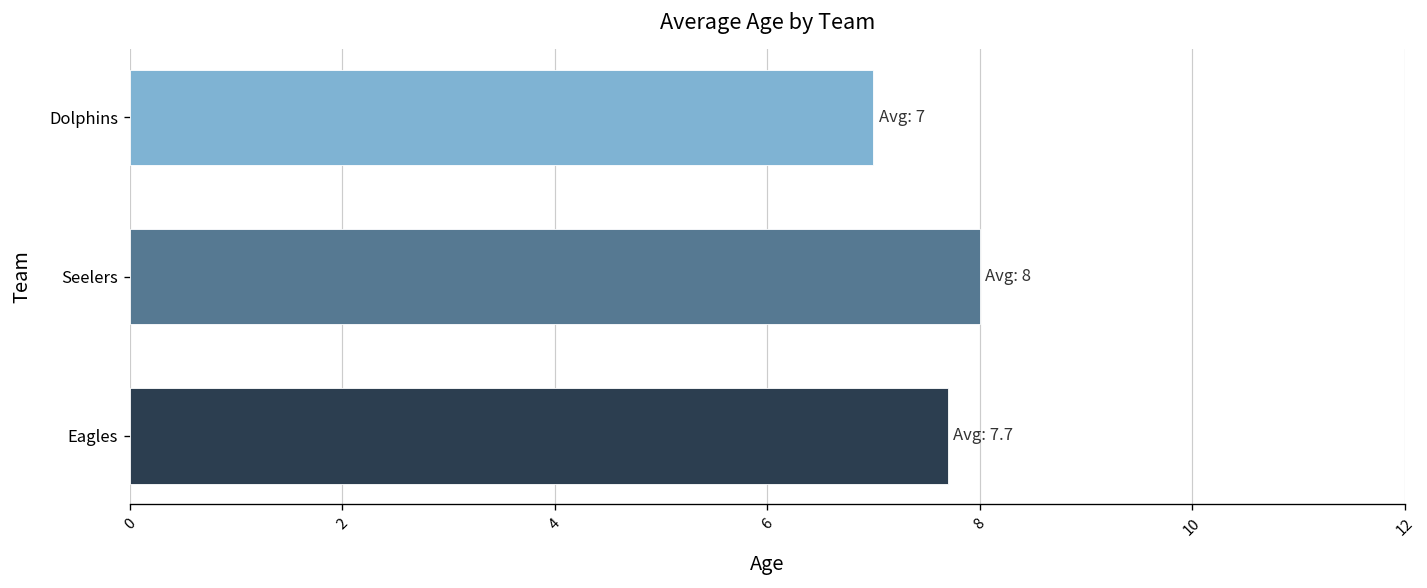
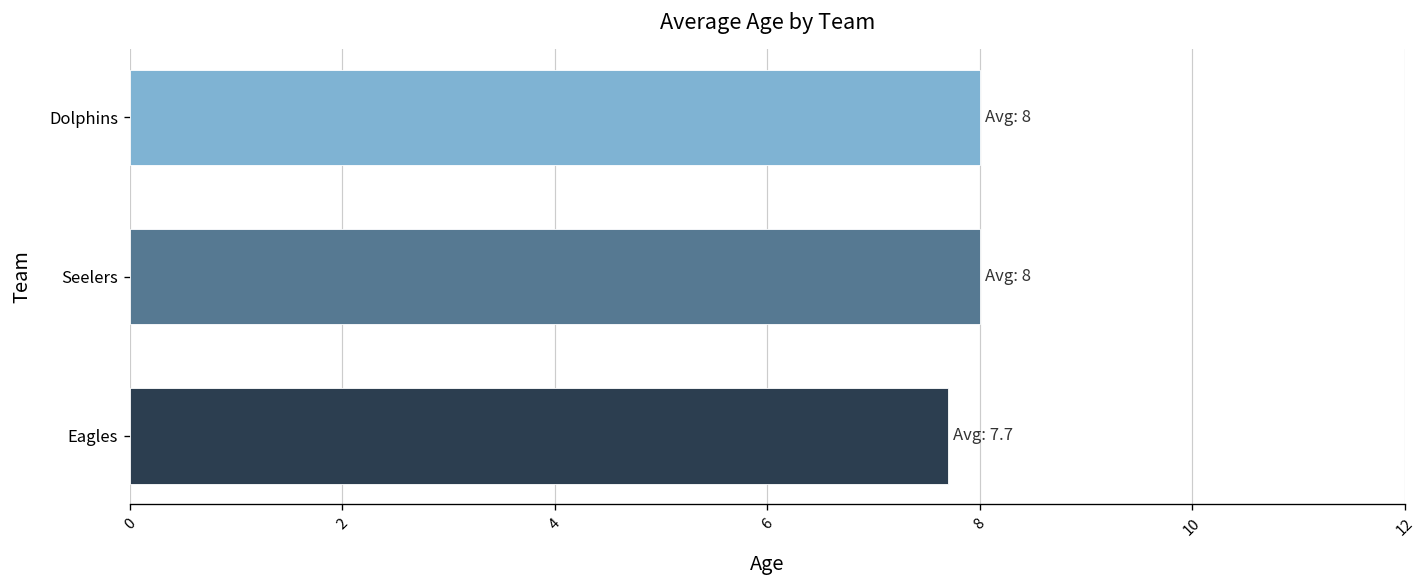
  {
-   "Dolphins": 7,
+   "Dolphins": 8,
    "Seelers": 8,
    "Eagles": 7.7
  }
